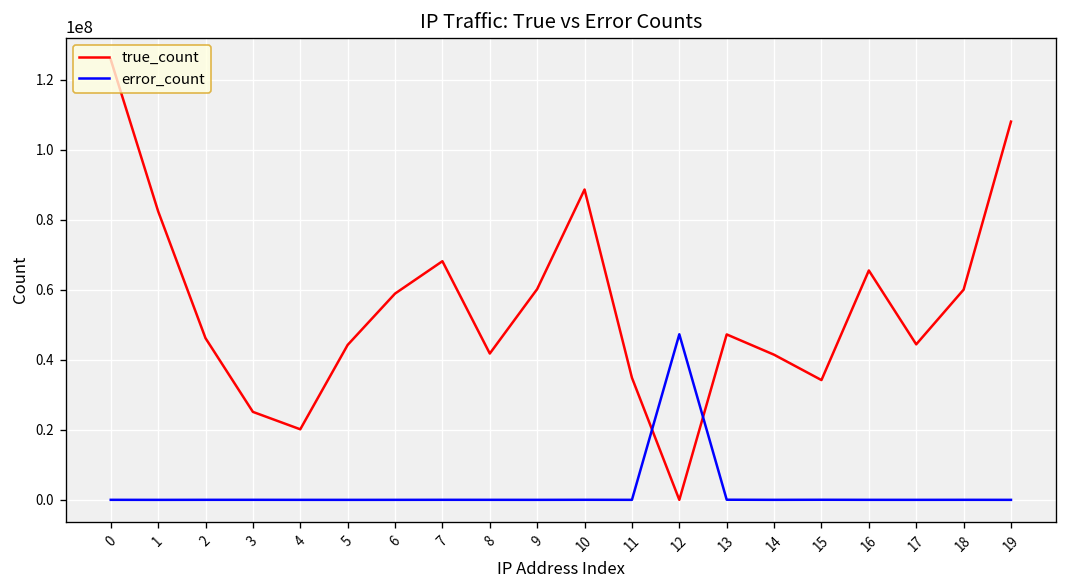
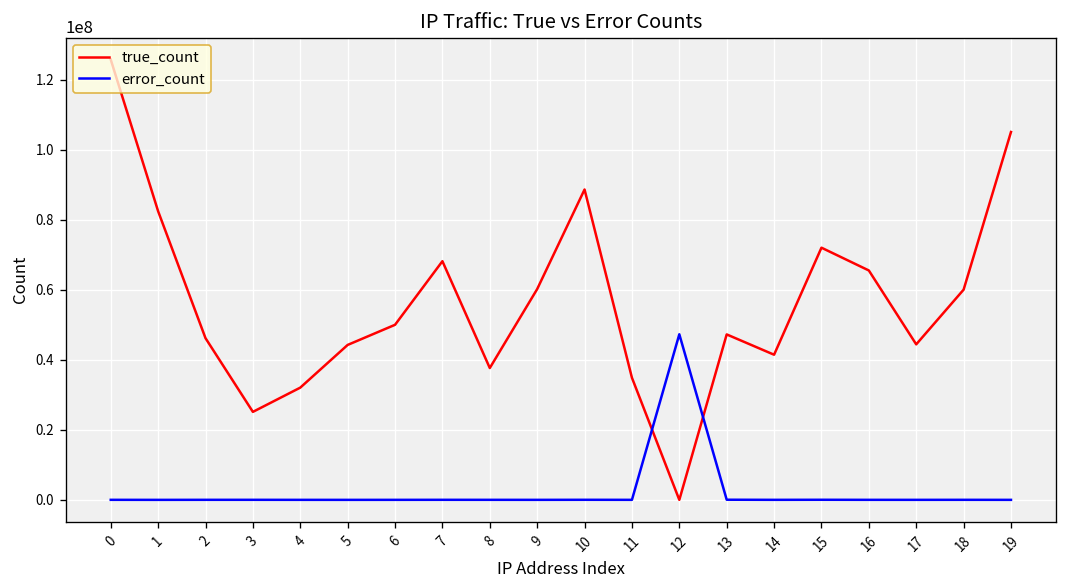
  {
    "true_count": {
      "1": 82000000,
      "2": 46000000,
      "3": 25000000,
-     "4": 20000000,
+     "4": 32000000,
      "5": 44000000,
-     "6": 59000000,
+     "6": 50000000,
      "7": 68000000,
-     "8": 42000000,
+     "8": 38000000,
      "9": 60000000,
      "10": 89000000,
      "11": 35000000,
      "12": 0,
      "13": 47000000,
      "14": 41000000,
-     "15": 34000000,
+     "15": 72000000,
      "16": 65000000,
      "17": 44000000,
      "18": 60000000,
-     "19": 108000000
+     "19": 105000000
    },
    "error_count": {
      "0": 0,
      "1": 0,
      "2": 0,
      "3": 0,
      "4": 0,
      "5": 0,
      "6": 0,
      "7": 0,
      "8": 0,
      "9": 0,
      "10": 0,
      "11": 0,
      "12": 47000000,
      "13": 0,
      "14": 0,
      "15": 0,
      "16": 0,
      "17": 0,
      "18": 0,
      "19": 0
    }
  }
